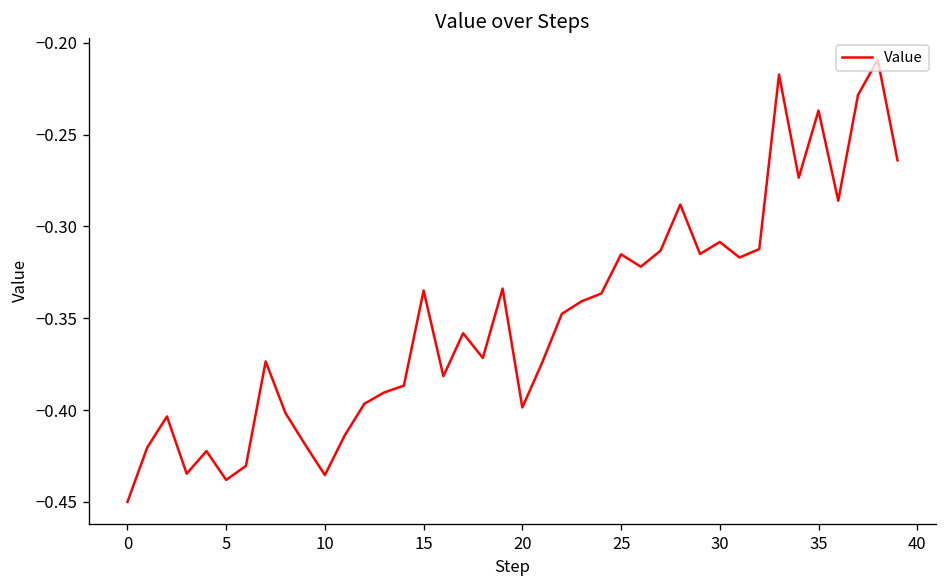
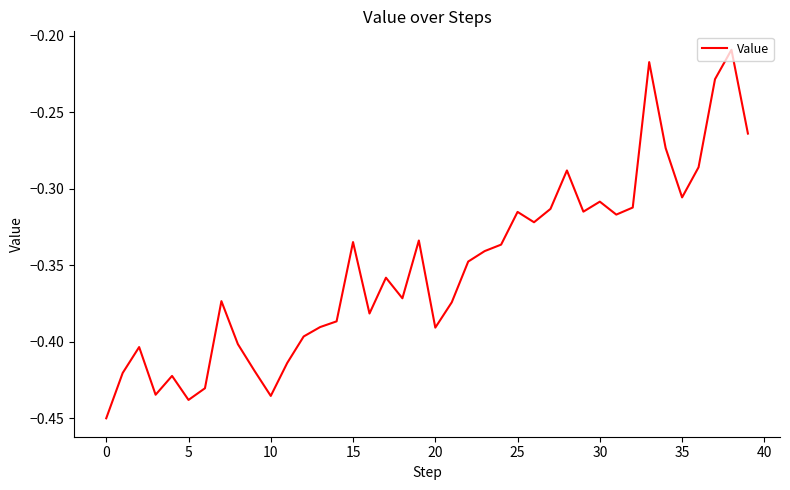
  {
    "0": -0.450,
    "5": -0.438,
    "10": -0.435,
    "15": -0.335,
-   "20": -0.399,
+   "20": -0.391,
    "25": -0.315,
    "30": -0.308,
-   "35": -0.237
+   "35": -0.306
  }
